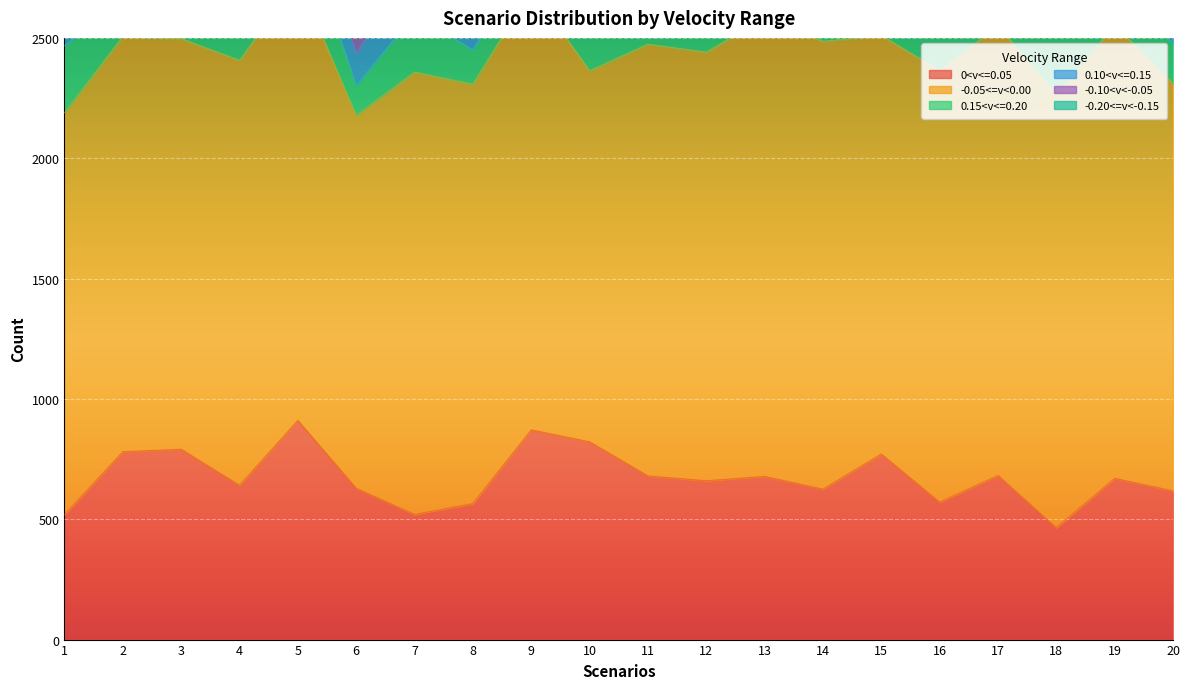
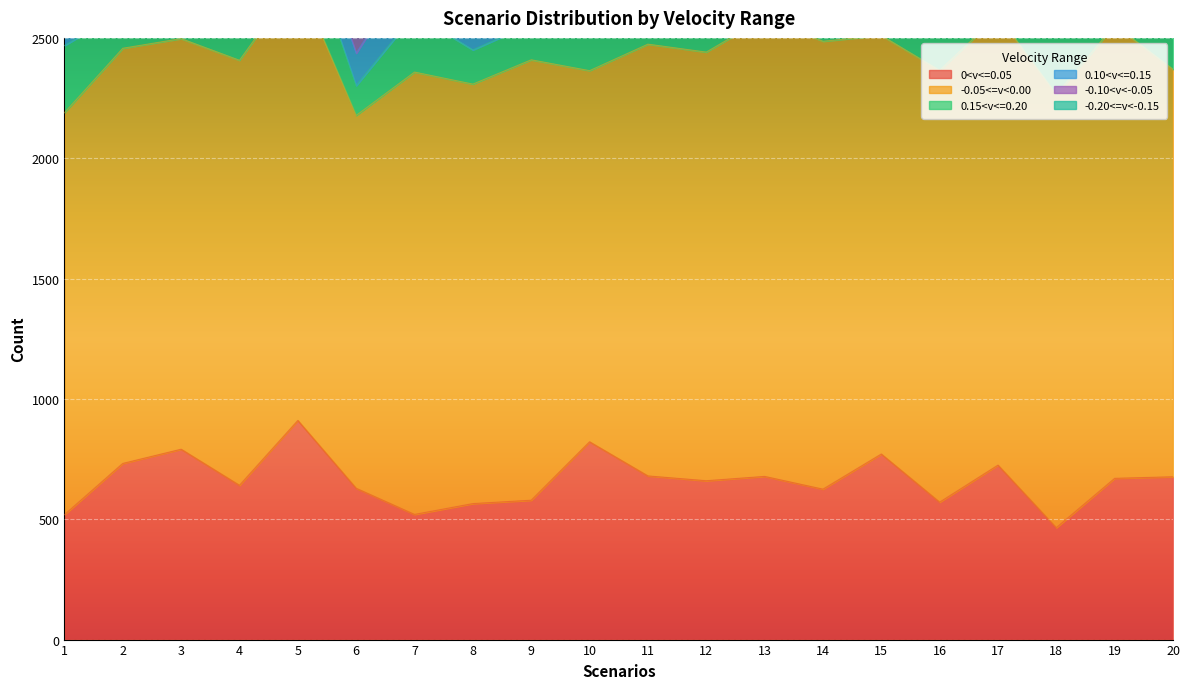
  {
    "0<v<=0.05": {
      "1": 520,
-     "2": 780,
+     "2": 730,
      "3": 790,
      "4": 640,
      "5": 910,
      "6": 630,
      "7": 520,
      "8": 570,
-     "9": 870,
+     "9": 580,
      "10": 820,
      "11": 680,
      "12": 660,
      "13": 680,
      "14": 630,
      "15": 770,
      "16": 570,
-     "17": 680,
+     "17": 720,
      "18": 470,
      "19": 670,
-     "20": 620
+     "20": 680
    },
    "-0.05<=v<0.00": {
      "1": 1670,
      "2": 1730,
      "3": 1710,
      "4": 1770,
      "6": 1550,
      "7": 1840,
      "8": 1740,
      "10": 1540,
      "11": 1790,
      "12": 1780,
      "14": 1860,
      "20": 1690
    },
    "0.10<v<=0.15": {
      "6": 140
    }
  }
